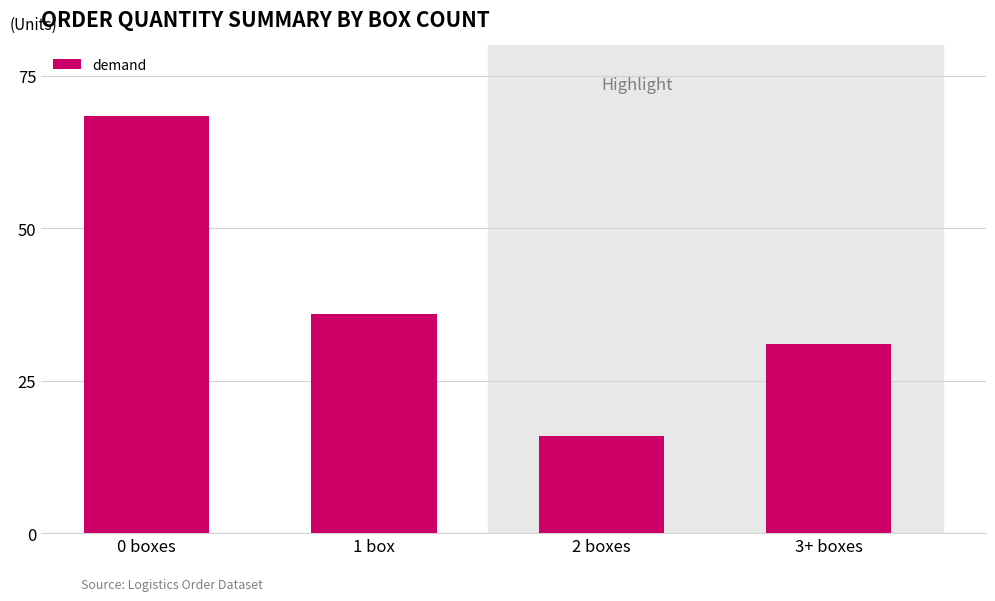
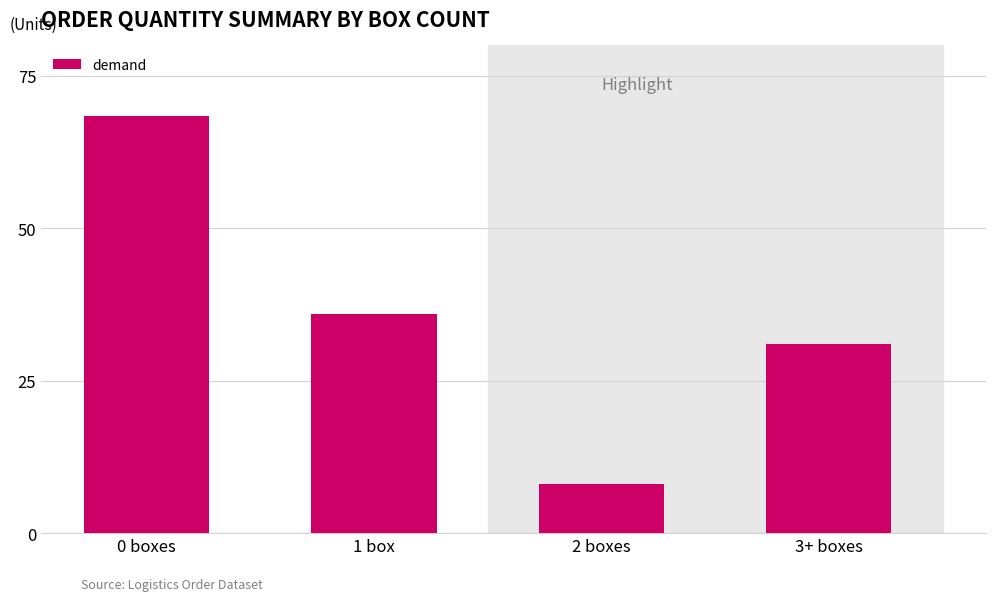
  {
    "0 boxes": 69,
    "1 box": 36,
-   "2 boxes": 16,
+   "2 boxes": 8,
    "3+ boxes": 31
  }
